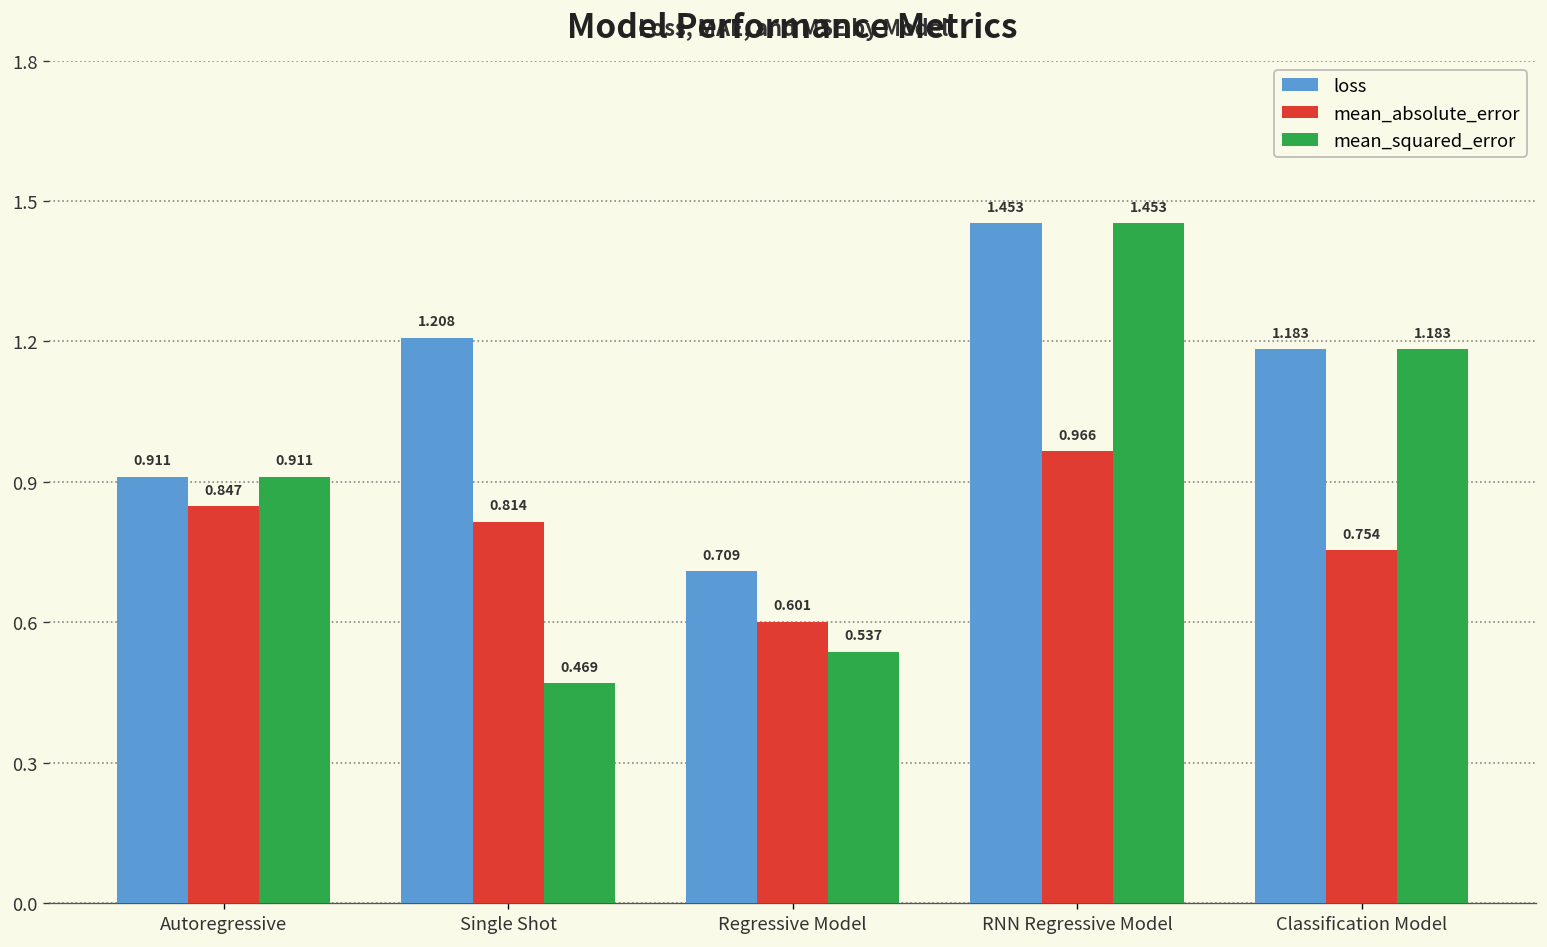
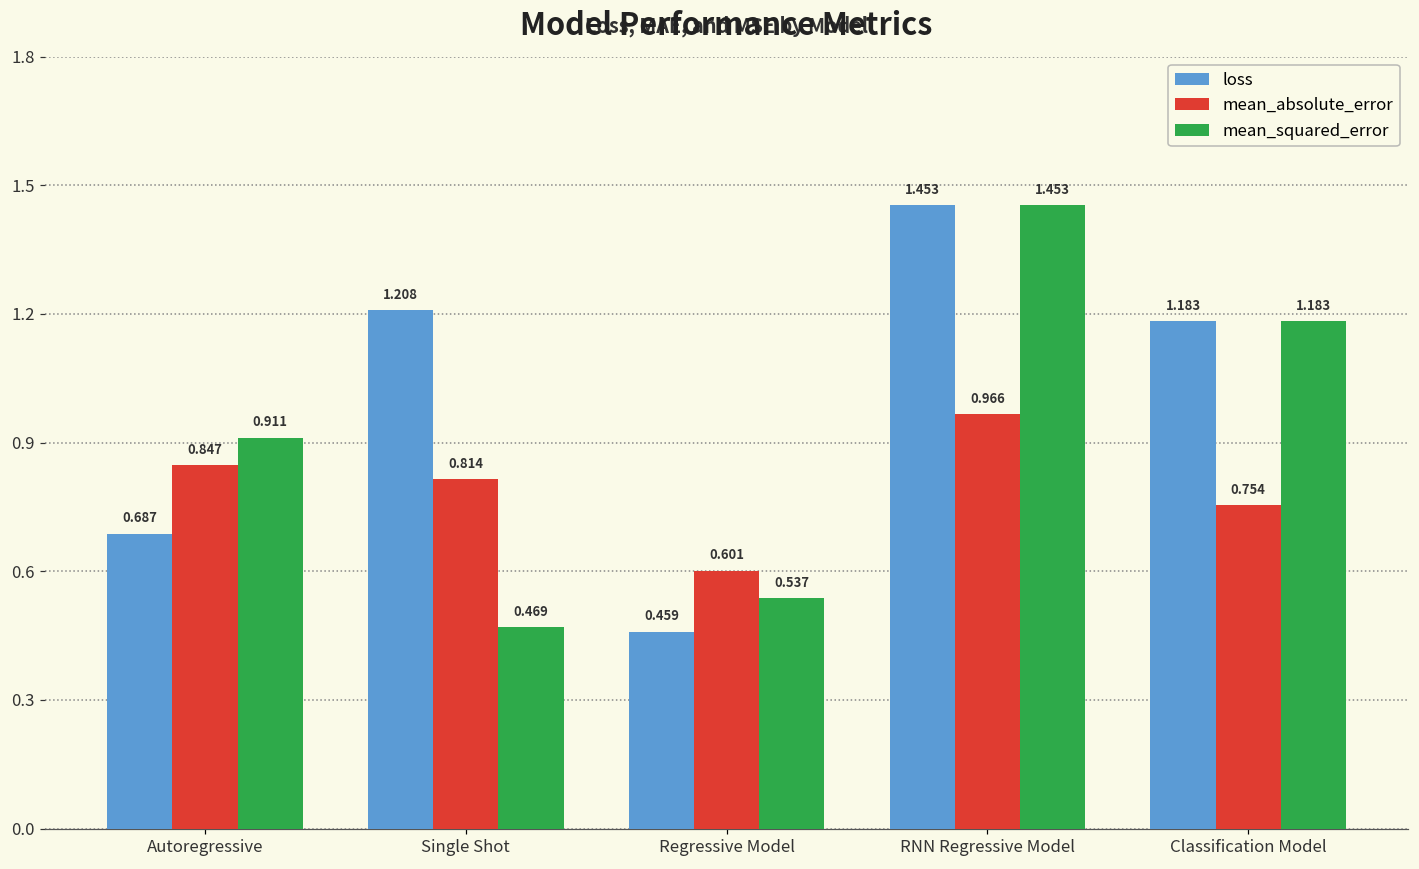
  {
    "loss": {
-     "Autoregressive": 0.911,
+     "Autoregressive": 0.687,
      "Single Shot": 1.208,
-     "Regressive Model": 0.709,
+     "Regressive Model": 0.459,
      "RNN Regressive Model": 1.453,
      "Classification Model": 1.183
    },
    "mean_absolute_error": {
      "Autoregressive": 0.847,
      "Single Shot": 0.814,
      "Regressive Model": 0.601,
      "RNN Regressive Model": 0.966,
      "Classification Model": 0.754
    },
    "mean_squared_error": {
      "Autoregressive": 0.911,
      "Single Shot": 0.469,
      "Regressive Model": 0.537,
      "RNN Regressive Model": 1.453,
      "Classification Model": 1.183
    }
  }
